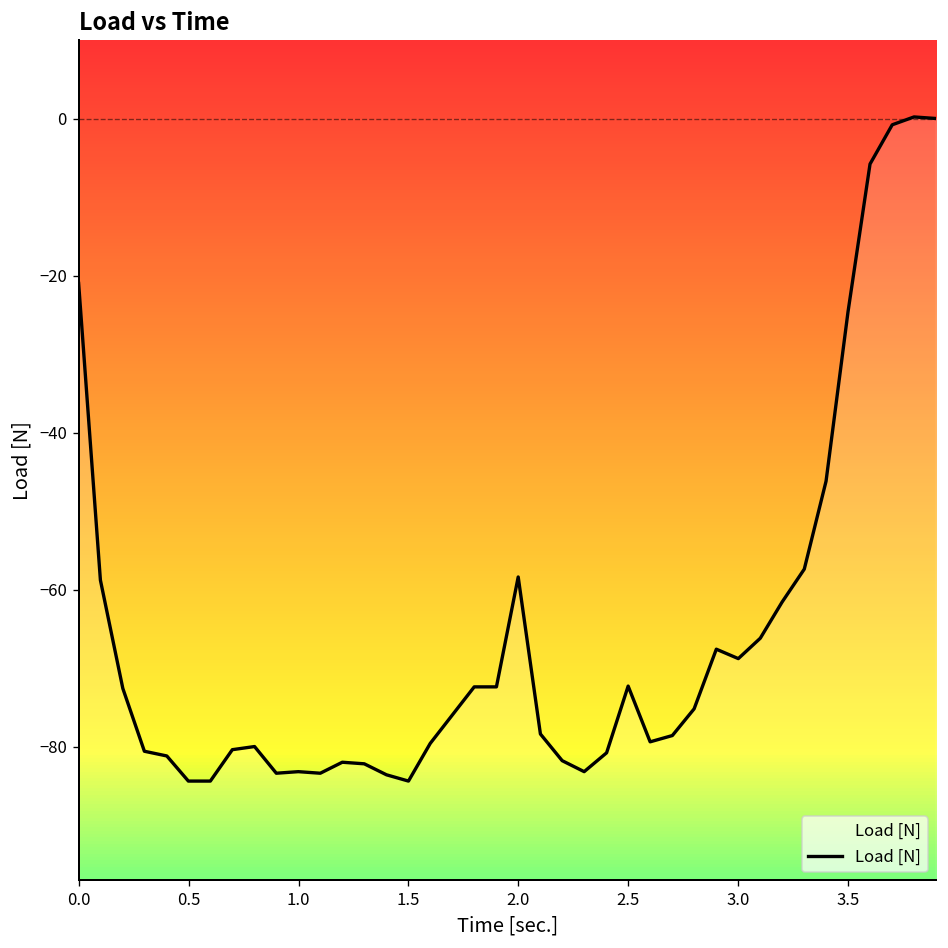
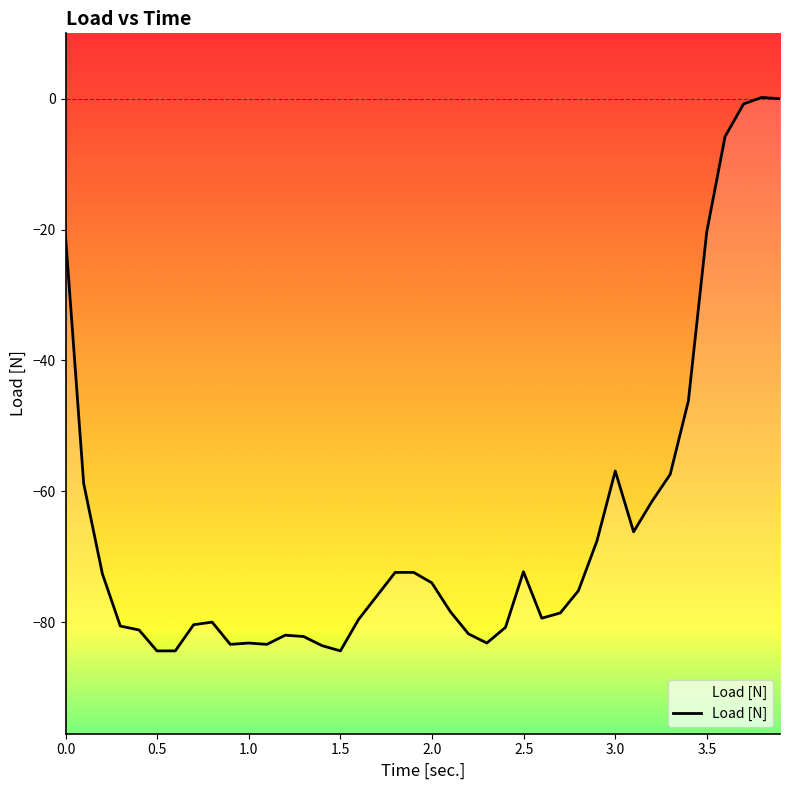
  {
    "0.0": -21,
    "0.5": -84,
    "1.0": -83,
    "1.5": -84,
-   "2.0": -58,
+   "2.0": -74,
    "2.5": -72,
-   "3.0": -69,
-   "3.5": -25
+   "3.0": -57,
+   "3.5": -20
  }
